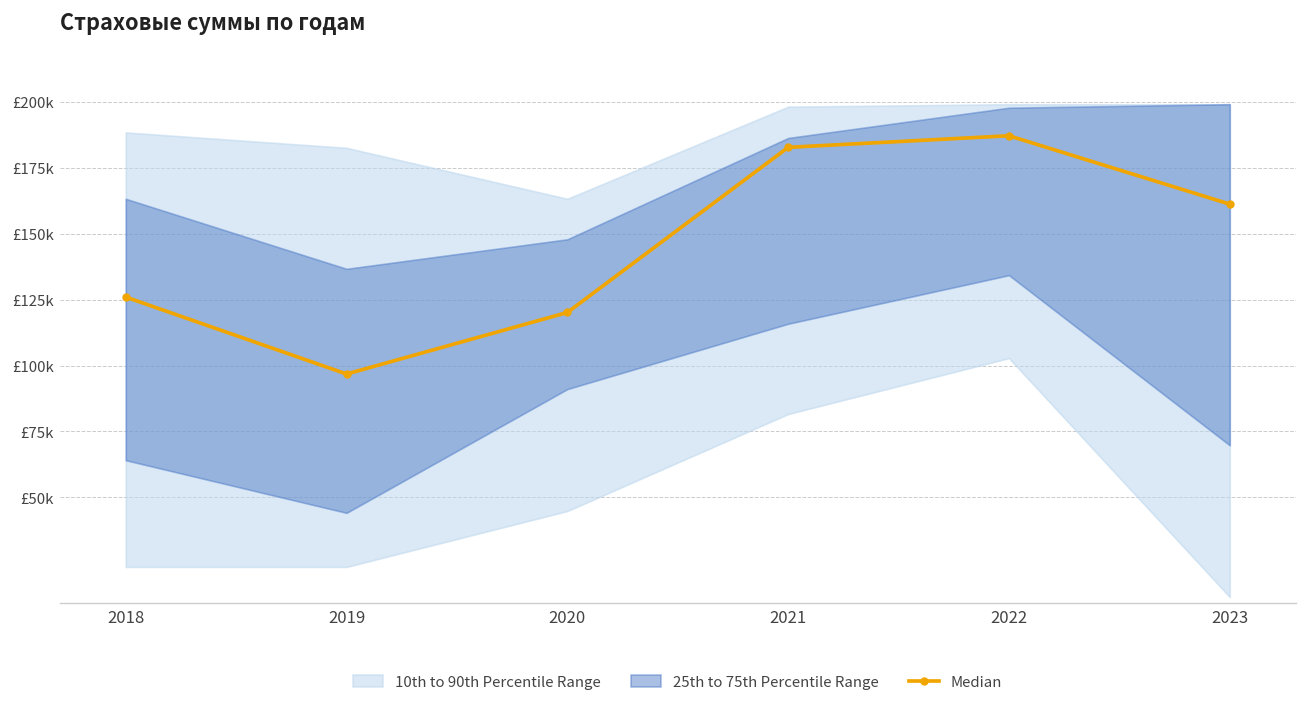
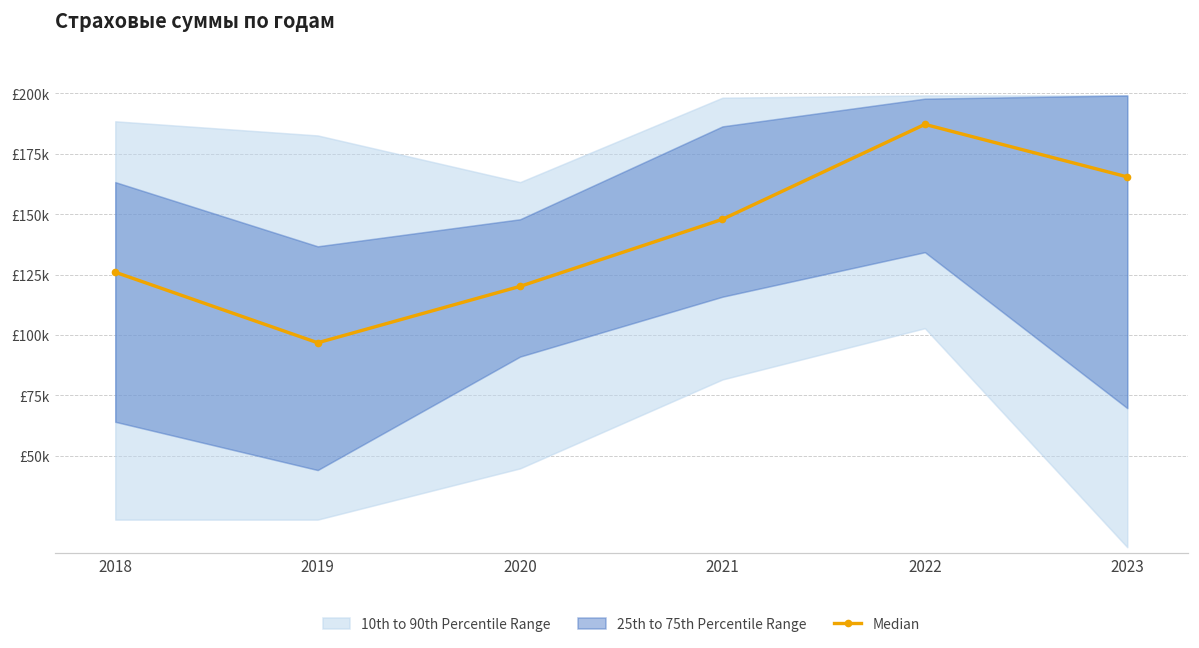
  {
    "Median": {
      "2018": "£126000",
      "2019": "£97000",
      "2020": "£120000",
-     "2021": "£183000",
+     "2021": "£148000",
      "2022": "£187000",
-     "2023": "£161000"
+     "2023": "£165000"
    }
  }
